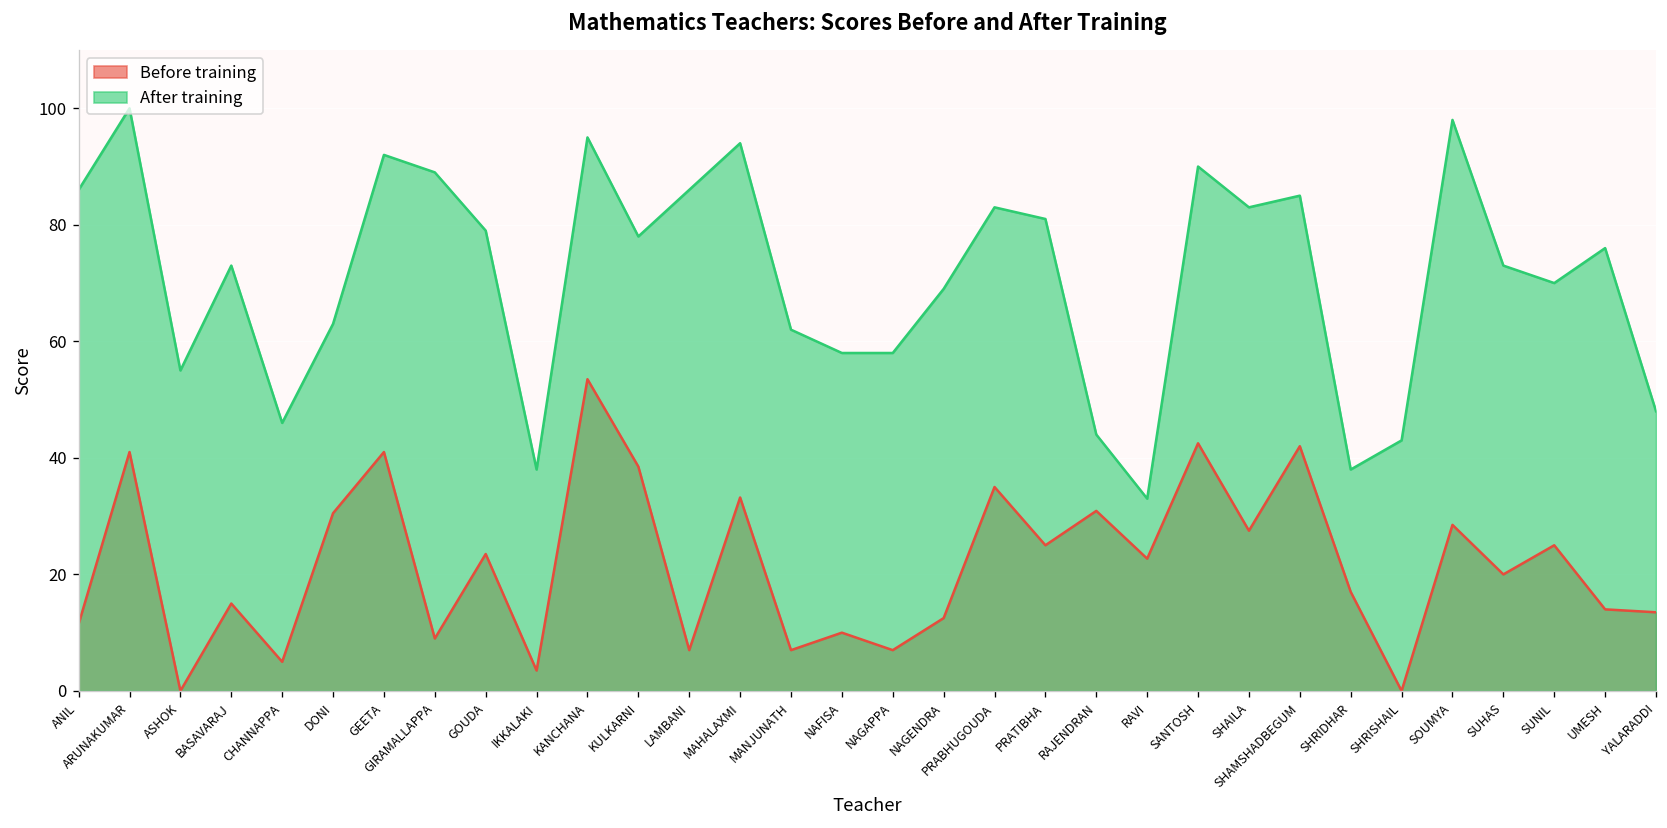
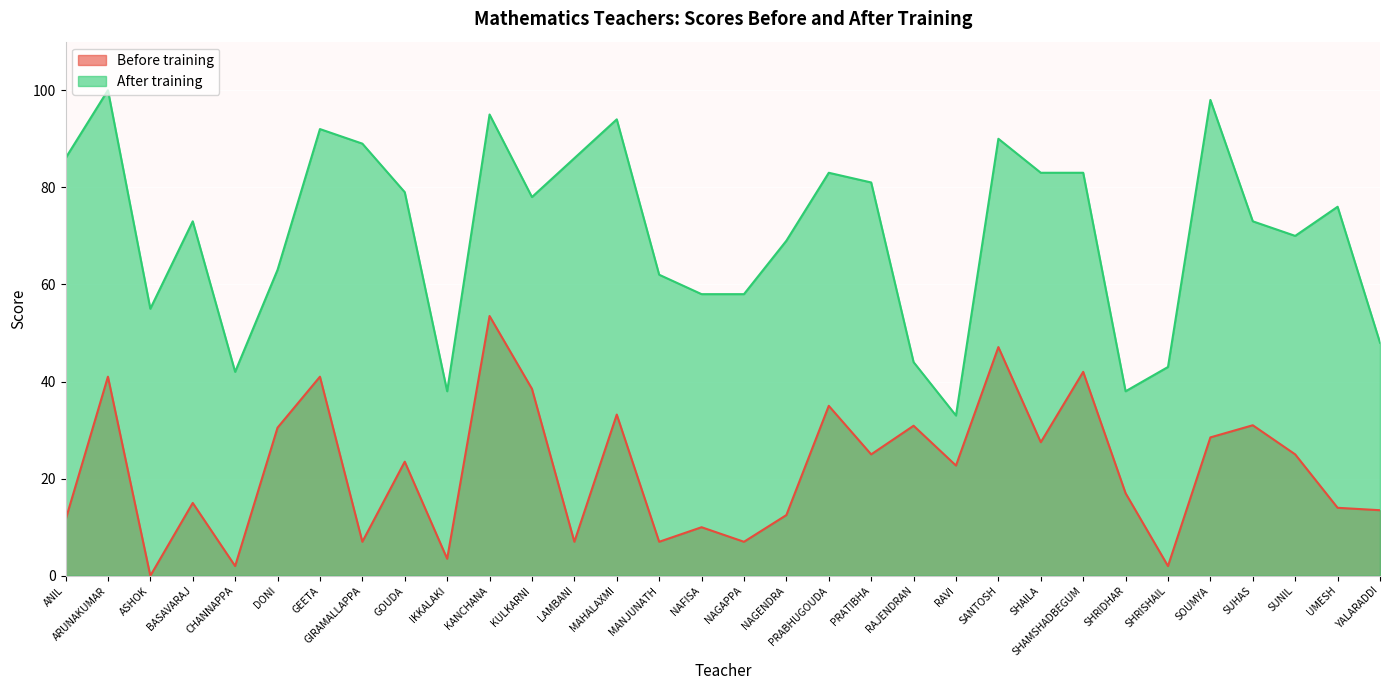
  {
    "Before training": {
      "ANIL": 12,
      "ARUNAKUMAR": 41,
      "ASHOK": 0,
      "BASAVARAJ": 15,
-     "CHANNAPPA": 5,
+     "CHANNAPPA": 2,
      "DONI": 31,
      "GEETA": 41,
-     "GIRAMALLAPPA": 9,
+     "GIRAMALLAPPA": 7,
      "GOUDA": 24,
      "IKKALAKI": 4,
      "KANCHANA": 54,
      "KULKARNI": 39,
      "LAMBANI": 7,
      "MAHALAXMI": 33,
      "MANJUNATH": 7,
      "NAFISA": 10,
      "NAGAPPA": 7,
      "NAGENDRA": 13,
      "PRABHUGOUDA": 35,
      "PRATIBHA": 25,
      "RAJENDRAN": 31,
      "RAVI": 23,
-     "SANTOSH": 43,
+     "SANTOSH": 47,
      "SHAILA": 28,
      "SHAMSHADBEGUM": 42,
      "SHRIDHAR": 17,
-     "SHRISHAIL": 0,
+     "SHRISHAIL": 2,
      "SOUMYA": 29,
-     "SUHAS": 20,
+     "SUHAS": 31,
      "SUNIL": 25,
      "UMESH": 14,
      "YALARADDI": 14
    },
    "After training": {
      "ANIL": 86,
      "ASHOK": 55,
      "BASAVARAJ": 73,
-     "CHANNAPPA": 46,
+     "CHANNAPPA": 42,
      "DONI": 63,
      "GEETA": 92,
      "GIRAMALLAPPA": 89,
      "GOUDA": 79,
      "IKKALAKI": 38,
      "KANCHANA": 95,
      "KULKARNI": 78,
      "LAMBANI": 86,
      "MAHALAXMI": 94,
      "MANJUNATH": 62,
      "NAFISA": 58,
      "NAGAPPA": 58,
      "NAGENDRA": 69,
      "PRABHUGOUDA": 83,
      "PRATIBHA": 81,
      "RAJENDRAN": 44,
      "RAVI": 33,
      "SANTOSH": 90,
      "SHAILA": 83,
-     "SHAMSHADBEGUM": 85,
+     "SHAMSHADBEGUM": 83,
      "SHRIDHAR": 38,
      "SHRISHAIL": 43,
      "SOUMYA": 98,
      "SUHAS": 73,
      "SUNIL": 70,
      "UMESH": 76,
      "YALARADDI": 48
    }
  }
